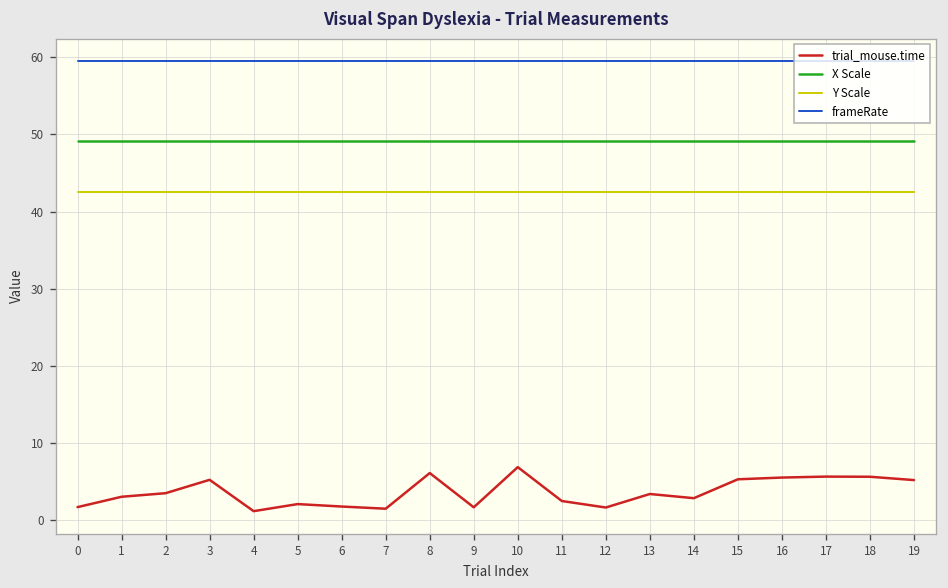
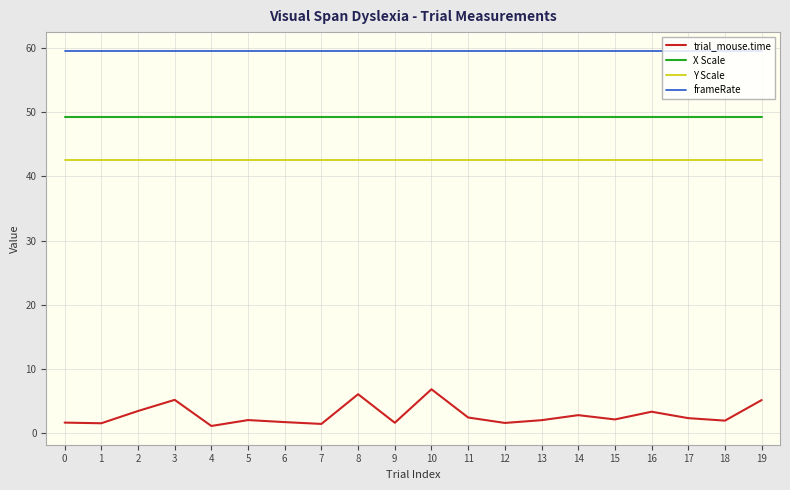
  {
    "trial_mouse.time": {
      "0": 2,
-     "1": 3,
+     "1": 2,
      "2": 3,
      "3": 5,
      "4": 1,
      "5": 2,
      "6": 2,
      "7": 1,
      "8": 6,
      "9": 2,
      "10": 7,
      "11": 2,
      "12": 2,
-     "13": 3,
+     "13": 2,
      "14": 3,
-     "15": 5,
-     "16": 6,
-     "17": 6,
-     "18": 6,
+     "15": 2,
+     "16": 3,
+     "17": 2,
+     "18": 2,
      "19": 5
    },
    "X Scale": {
      "0": 49,
      "1": 49,
      "2": 49,
      "3": 49,
      "4": 49,
      "5": 49,
      "6": 49,
      "7": 49,
      "8": 49,
      "9": 49,
      "10": 49,
      "11": 49,
      "12": 49,
      "13": 49,
      "14": 49,
      "15": 49,
      "16": 49,
      "17": 49,
      "18": 49,
      "19": 49
    },
    "Y Scale": {
      "0": 43,
      "1": 43,
      "2": 43,
      "3": 43,
      "4": 43,
      "5": 43,
      "6": 43,
      "7": 43,
      "8": 43,
      "9": 43,
      "10": 43,
      "11": 43,
      "12": 43,
      "13": 43,
      "14": 43,
      "15": 43,
      "16": 43,
      "17": 43,
      "18": 43,
      "19": 43
    },
    "frameRate": {
      "0": 60,
      "1": 60,
      "2": 60,
      "3": 60,
      "4": 60,
      "5": 60,
      "6": 60,
      "7": 60,
      "8": 60,
      "9": 60,
      "10": 60,
      "11": 60,
      "12": 60,
      "13": 60,
      "14": 60,
      "15": 60,
      "16": 60
    }
  }
